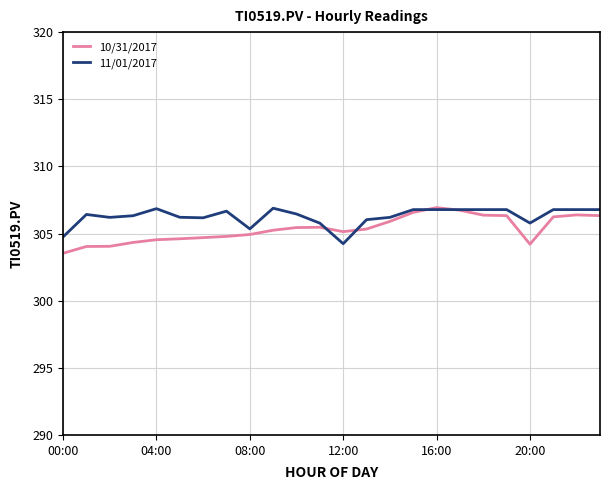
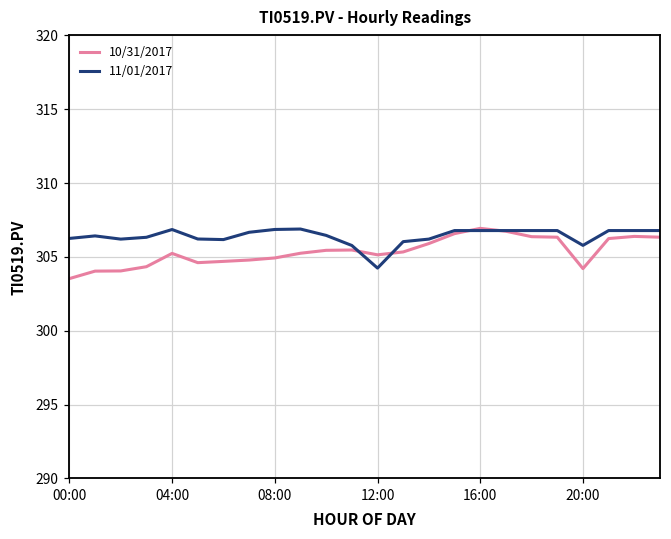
  {
    "10/31/2017": {
      "00:00": 303.5,
-     "04:00": 304.5,
+     "04:00": 305.2,
      "08:00": 304.9,
      "12:00": 305.1,
      "20:00": 304.2
    },
    "11/01/2017": {
-     "00:00": 304.7,
+     "00:00": 306.2,
      "04:00": 306.9,
-     "08:00": 305.3,
+     "08:00": 306.9,
      "12:00": 304.2,
      "20:00": 305.8
    }
  }
